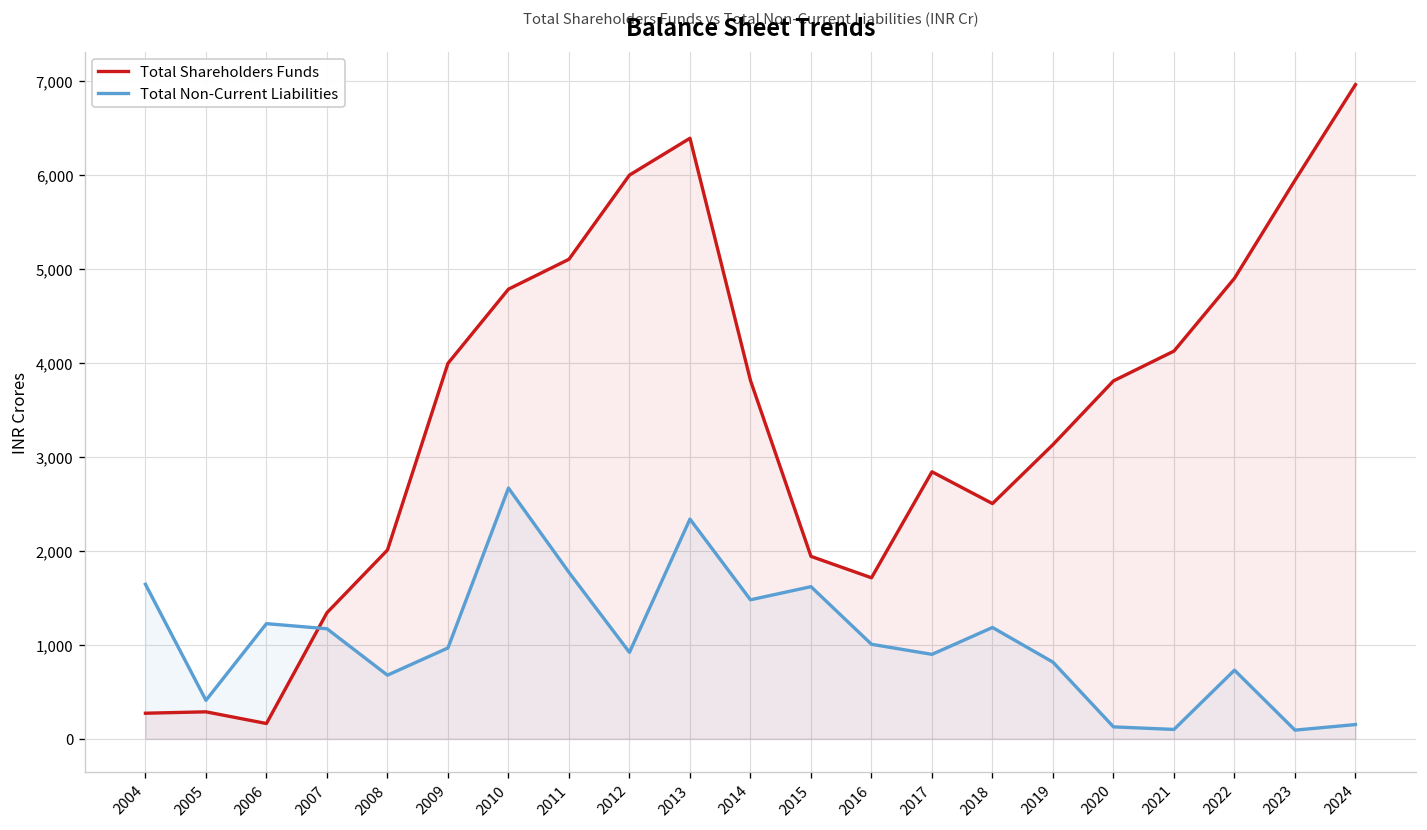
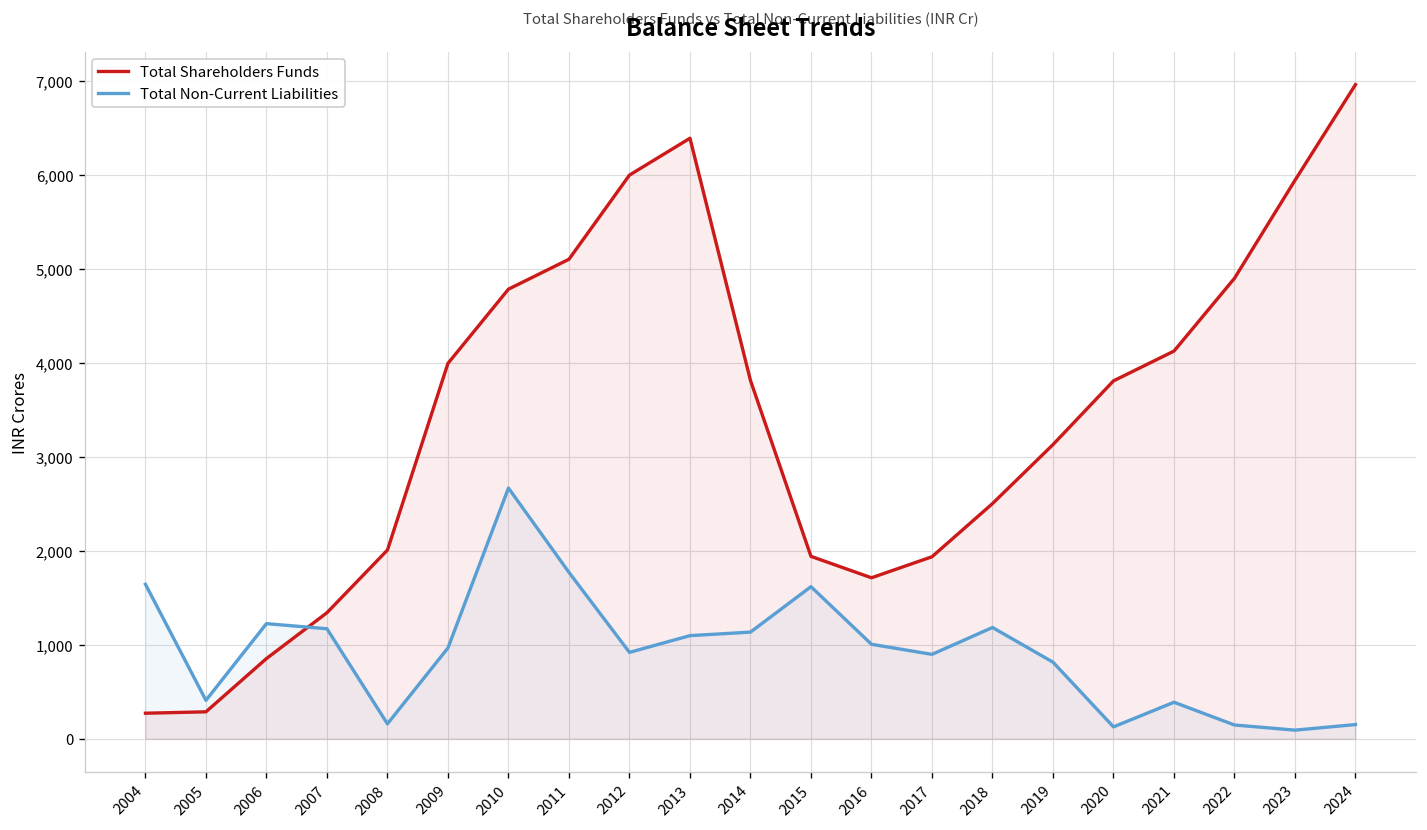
  {
    "Total Shareholders Funds": {
      "2004": "300",
      "2005": "300",
-     "2006": "200",
+     "2006": "900",
      "2007": "1,300",
      "2008": "2,000",
      "2009": "4,000",
      "2010": "4,800",
      "2011": "5,100",
      "2012": "6,000",
      "2013": "6,400",
      "2014": "3,800",
      "2015": "1,900",
      "2016": "1,700",
-     "2017": "2,800",
+     "2017": "1,900",
      "2018": "2,500",
      "2019": "3,100",
      "2020": "3,800",
      "2021": "4,100",
      "2022": "4,900",
      "2023": "5,900",
      "2024": "7,000"
    },
    "Total Non-Current Liabilities": {
      "2004": "1,600",
      "2005": "400",
      "2006": "1,200",
      "2007": "1,200",
-     "2008": "700",
+     "2008": "200",
      "2009": "1,000",
      "2010": "2,700",
      "2011": "1,800",
      "2012": "900",
-     "2013": "2,300",
-     "2014": "1,500",
+     "2013": "1,100",
+     "2014": "1,100",
      "2015": "1,600",
      "2016": "1,000",
      "2017": "900",
      "2018": "1,200",
      "2019": "800",
      "2020": "100",
-     "2021": "100",
-     "2022": "700",
+     "2021": "400",
+     "2022": "100",
      "2023": "100",
      "2024": "200"
    }
  }
